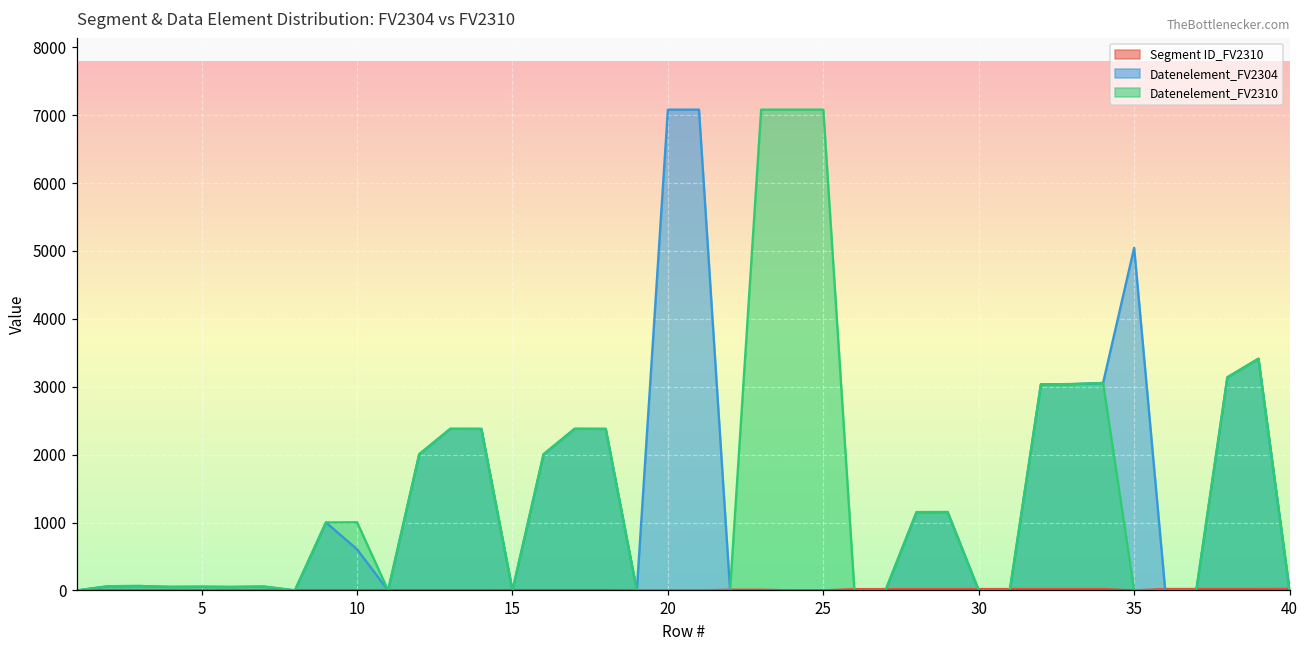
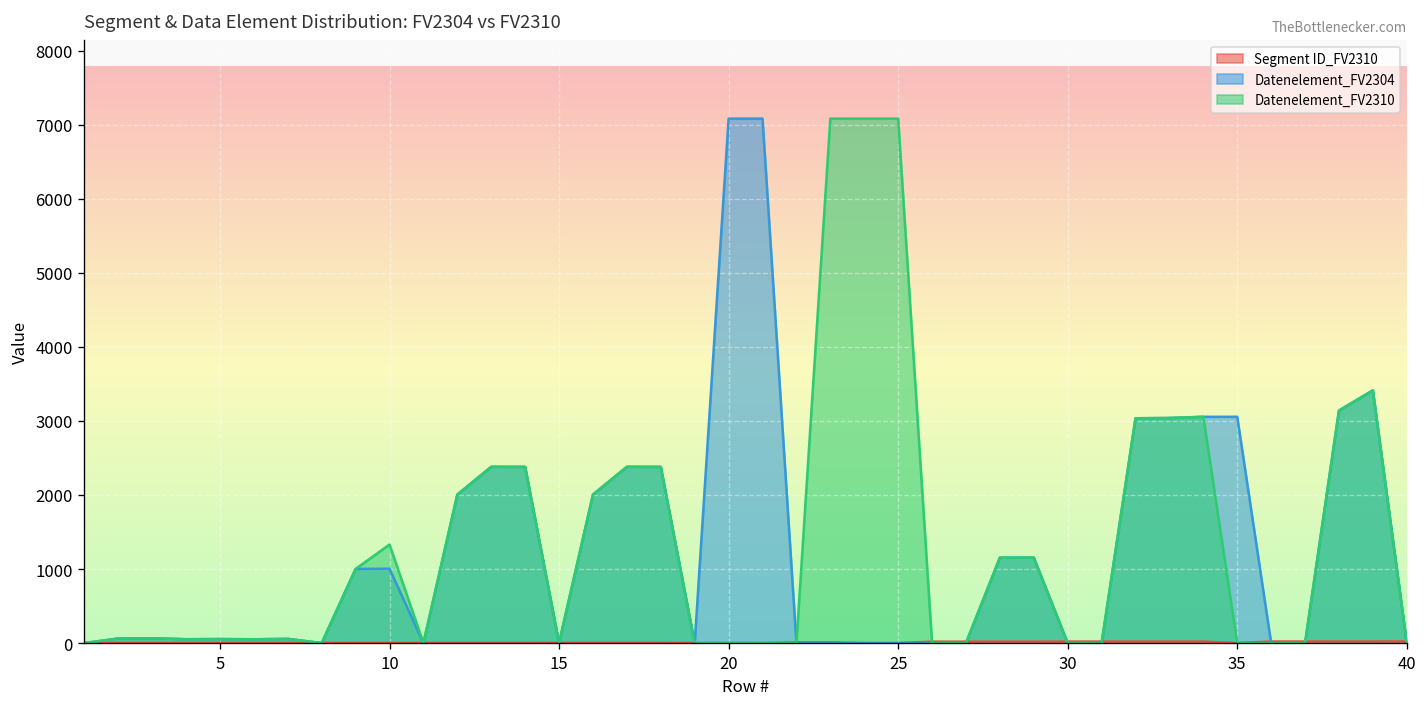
  {
    "Segment ID_FV2310": {
      "5": 0,
      "10": 0
    },
    "Datenelement_FV2304": {
-     "10": 600,
+     "10": 1000,
      "20": 7100,
-     "35": 5000
+     "35": 3100
    },
    "Datenelement_FV2310": {
-     "10": 1000,
+     "10": 1300,
      "25": 7100
    }
  }
